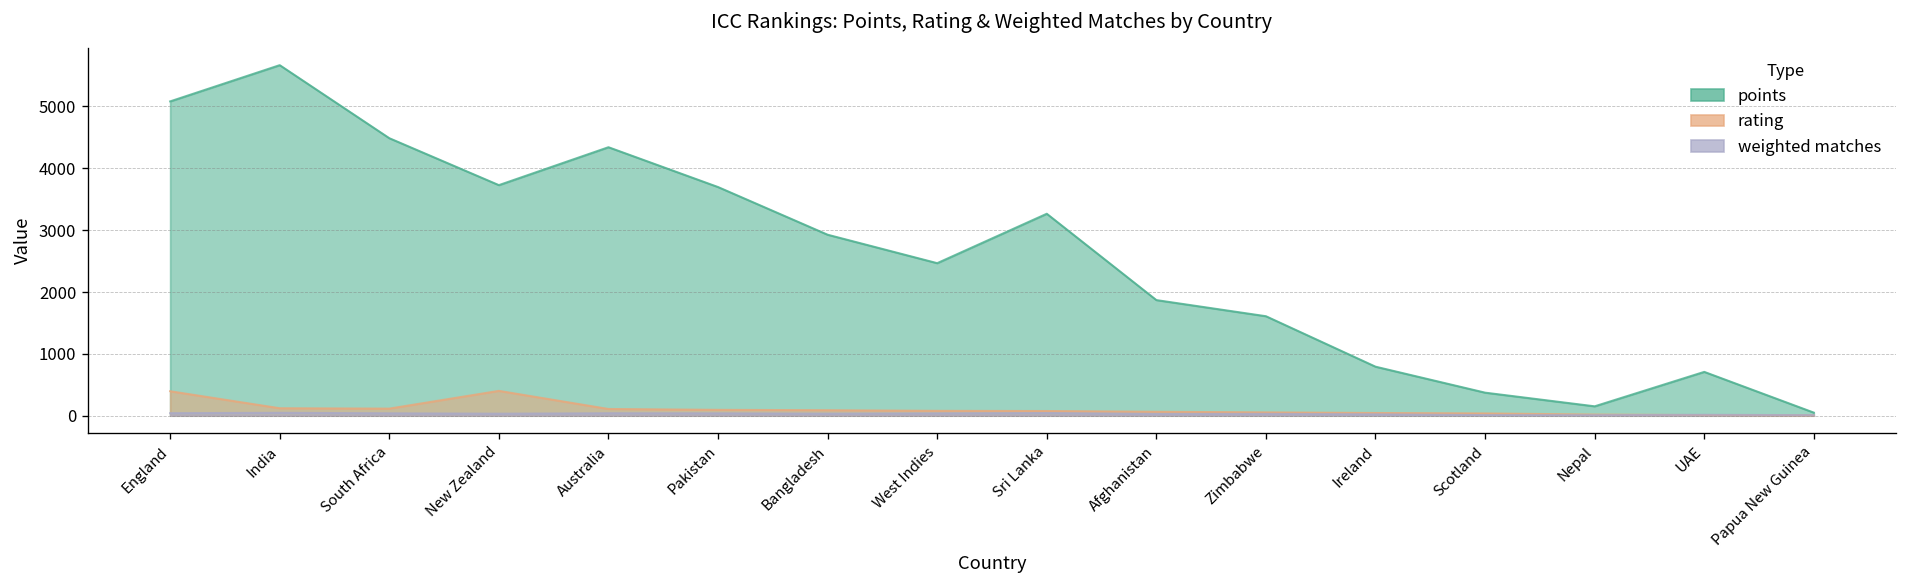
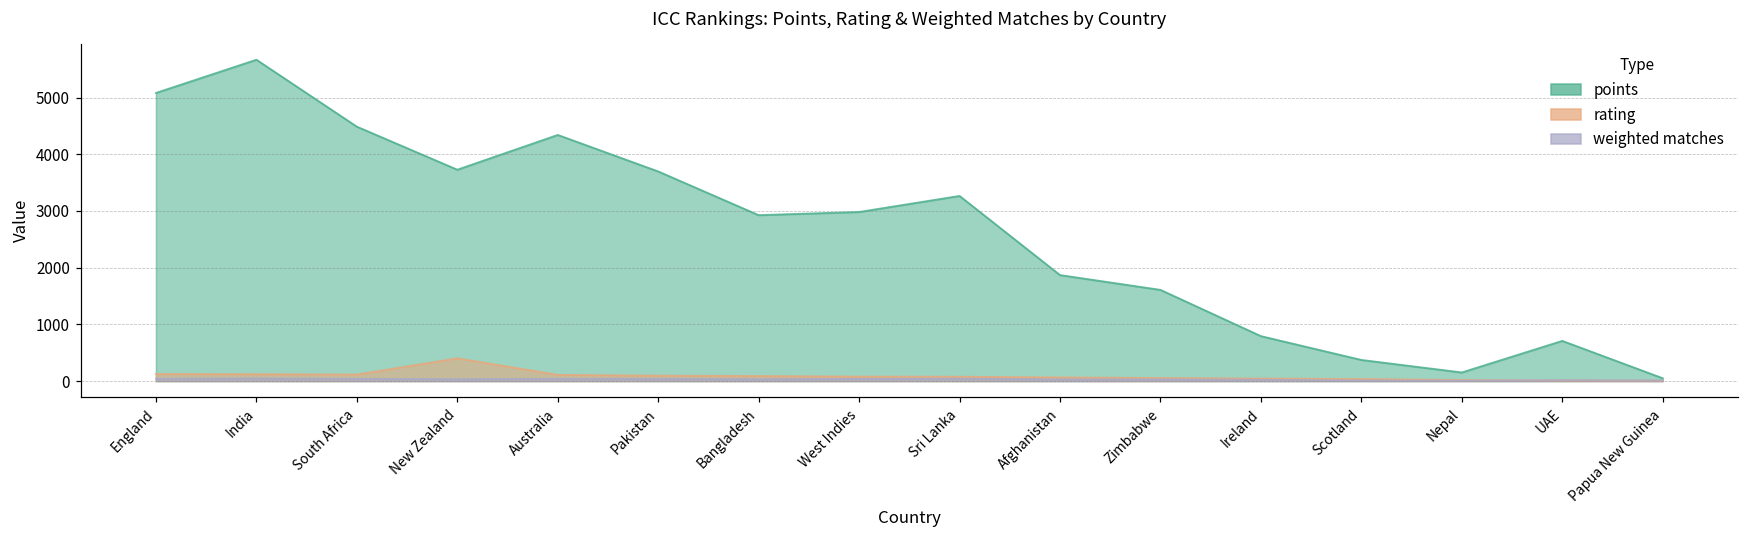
  {
    "points": {
      "England": 5100,
      "India": 5700,
      "South Africa": 4500,
      "New Zealand": 3700,
      "Australia": 4300,
      "Pakistan": 3700,
      "Bangladesh": 2900,
-     "West Indies": 2500,
+     "West Indies": 3000,
      "Sri Lanka": 3300,
      "Afghanistan": 1900,
      "Zimbabwe": 1600,
      "Ireland": 800,
      "Scotland": 400,
      "Nepal": 200,
      "UAE": 700
    },
    "rating": {
-     "England": 400,
+     "England": 100,
      "India": 100,
      "South Africa": 100,
      "New Zealand": 400,
      "Australia": 100,
      "Pakistan": 100,
      "Bangladesh": 100
    },
    "weighted matches": {
      "England": 0,
      "India": 0,
      "South Africa": 0,
      "New Zealand": 0,
      "Australia": 0,
      "Pakistan": 0,
      "Bangladesh": 0
    }
  }
